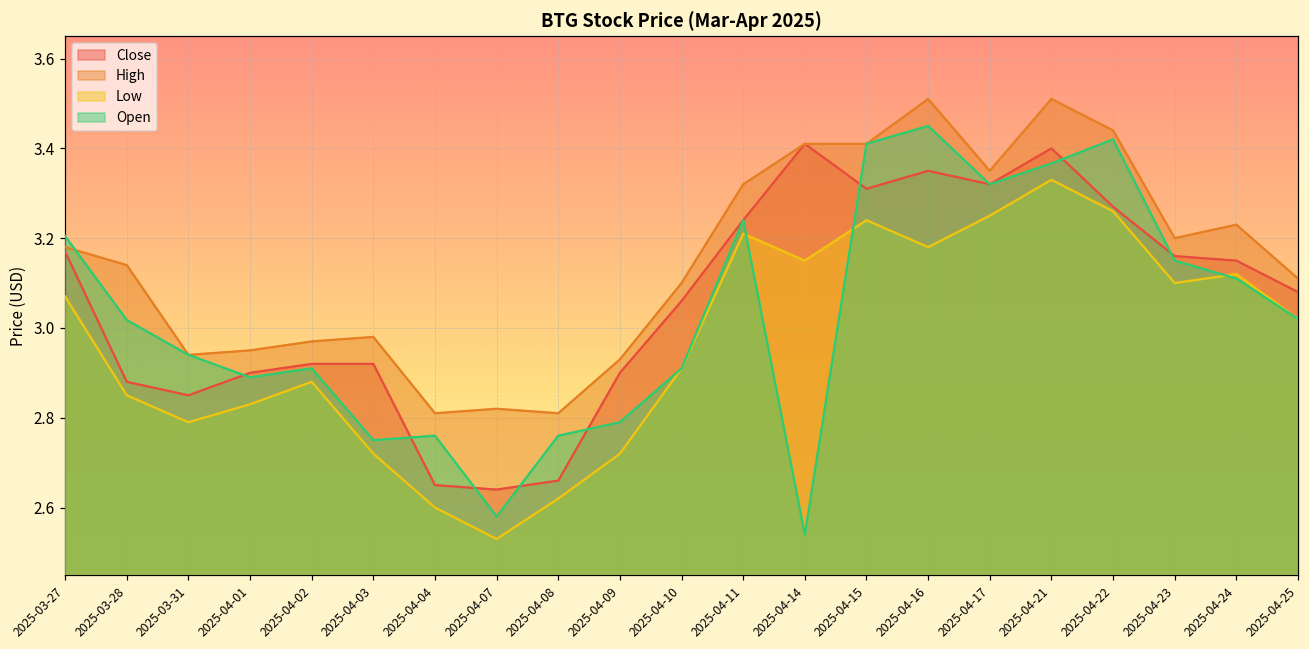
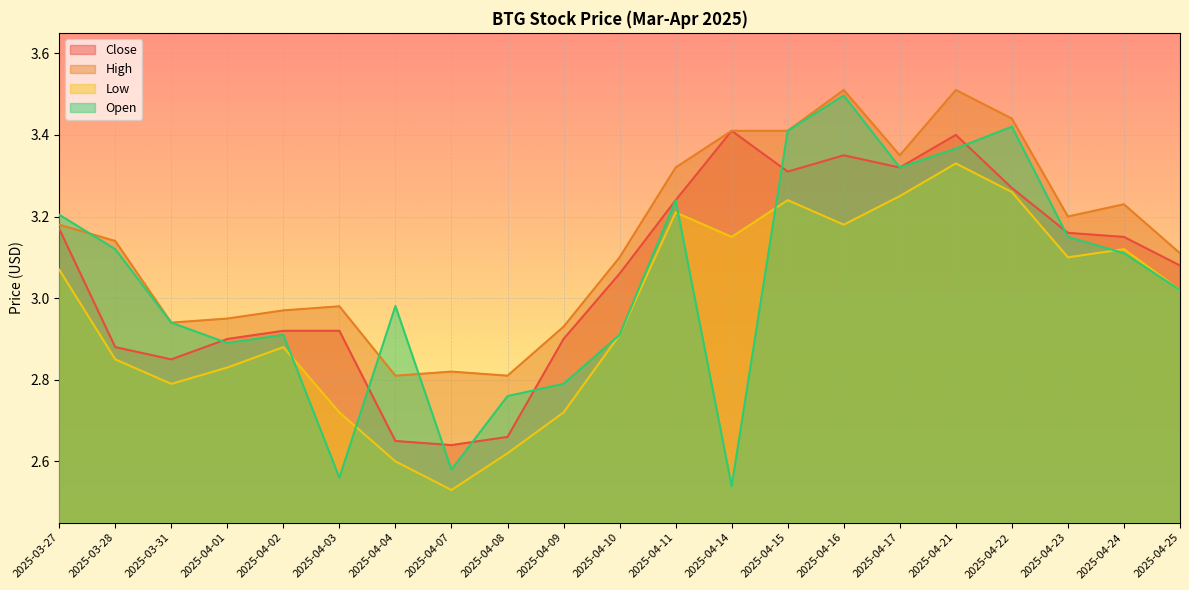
  {
    "Open": {
      "2025-03-27": 3.20,
-     "2025-03-28": 3.02,
+     "2025-03-28": 3.12,
      "2025-04-01": 2.89,
      "2025-04-02": 2.91,
-     "2025-04-03": 2.75,
-     "2025-04-04": 2.76,
+     "2025-04-03": 2.56,
+     "2025-04-04": 2.98,
      "2025-04-07": 2.58,
      "2025-04-08": 2.76,
      "2025-04-09": 2.79,
      "2025-04-14": 2.54,
-     "2025-04-16": 3.45,
+     "2025-04-16": 3.50,
      "2025-04-21": 3.37,
      "2025-04-22": 3.42,
      "2025-04-23": 3.15,
      "2025-04-24": 3.11
    }
  }
